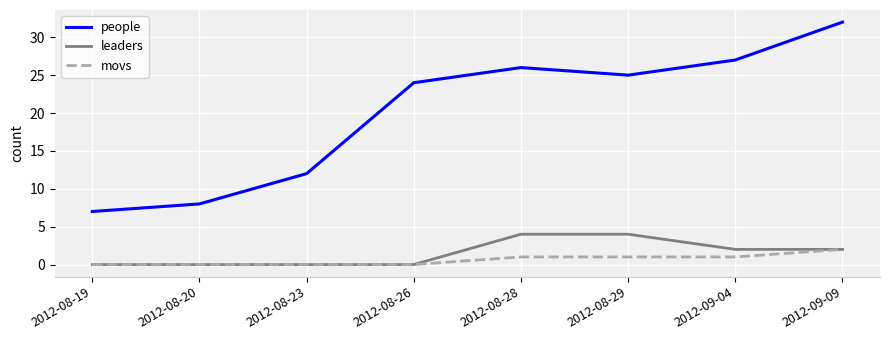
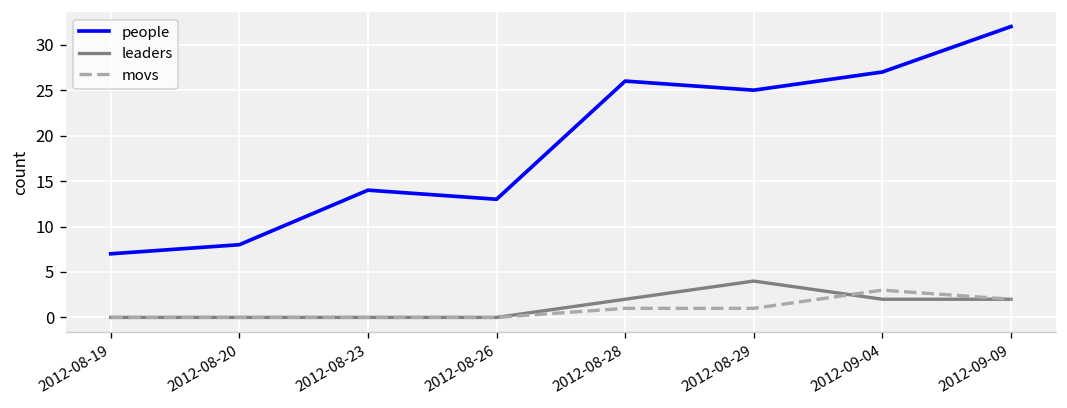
  {
    "people": {
      "2012-08-19": 7,
      "2012-08-20": 8,
-     "2012-08-23": 12,
-     "2012-08-26": 24,
+     "2012-08-23": 14,
+     "2012-08-26": 13,
      "2012-08-28": 26,
      "2012-08-29": 25,
      "2012-09-04": 27,
      "2012-09-09": 32
    },
    "leaders": {
-     "2012-08-28": 4,
+     "2012-08-28": 2,
      "2012-08-29": 4,
      "2012-09-04": 2
    },
    "movs": {
      "2012-08-28": 1,
      "2012-08-29": 1,
-     "2012-09-04": 1
+     "2012-09-04": 3
    }
  }
